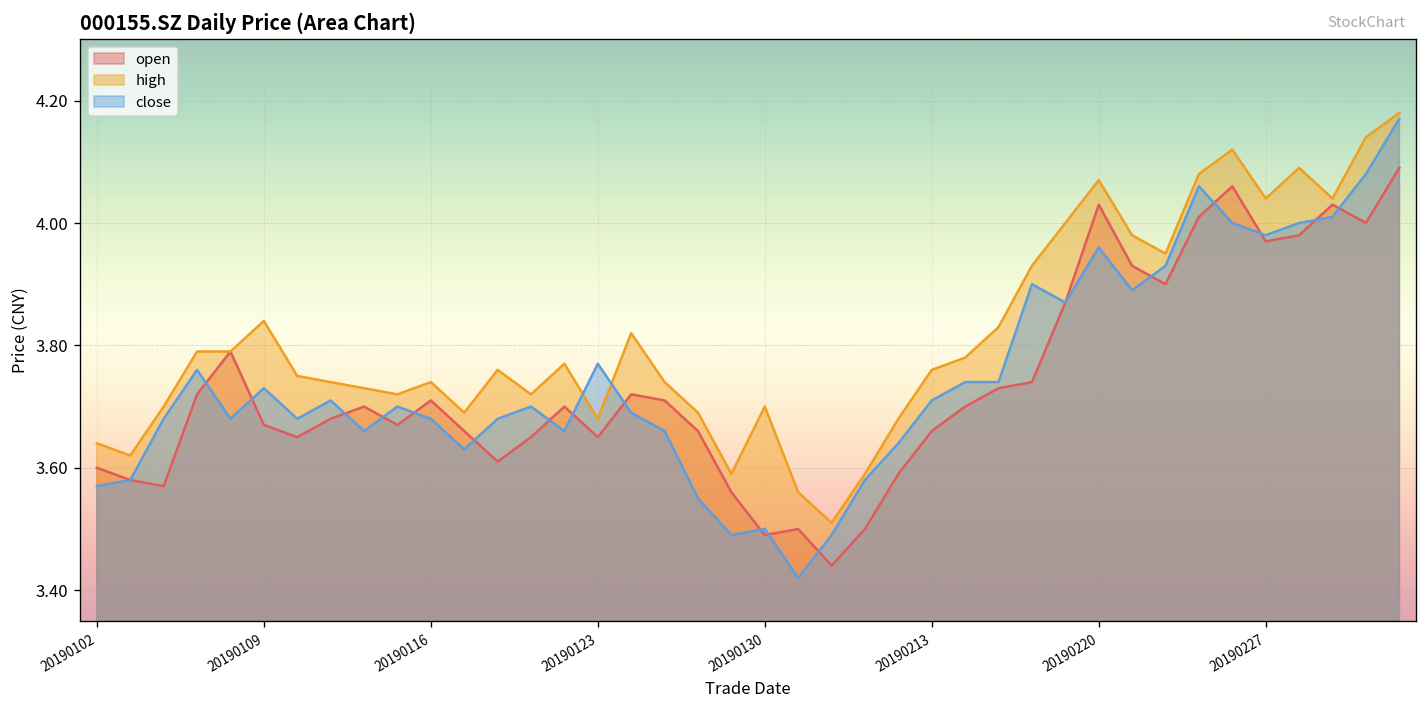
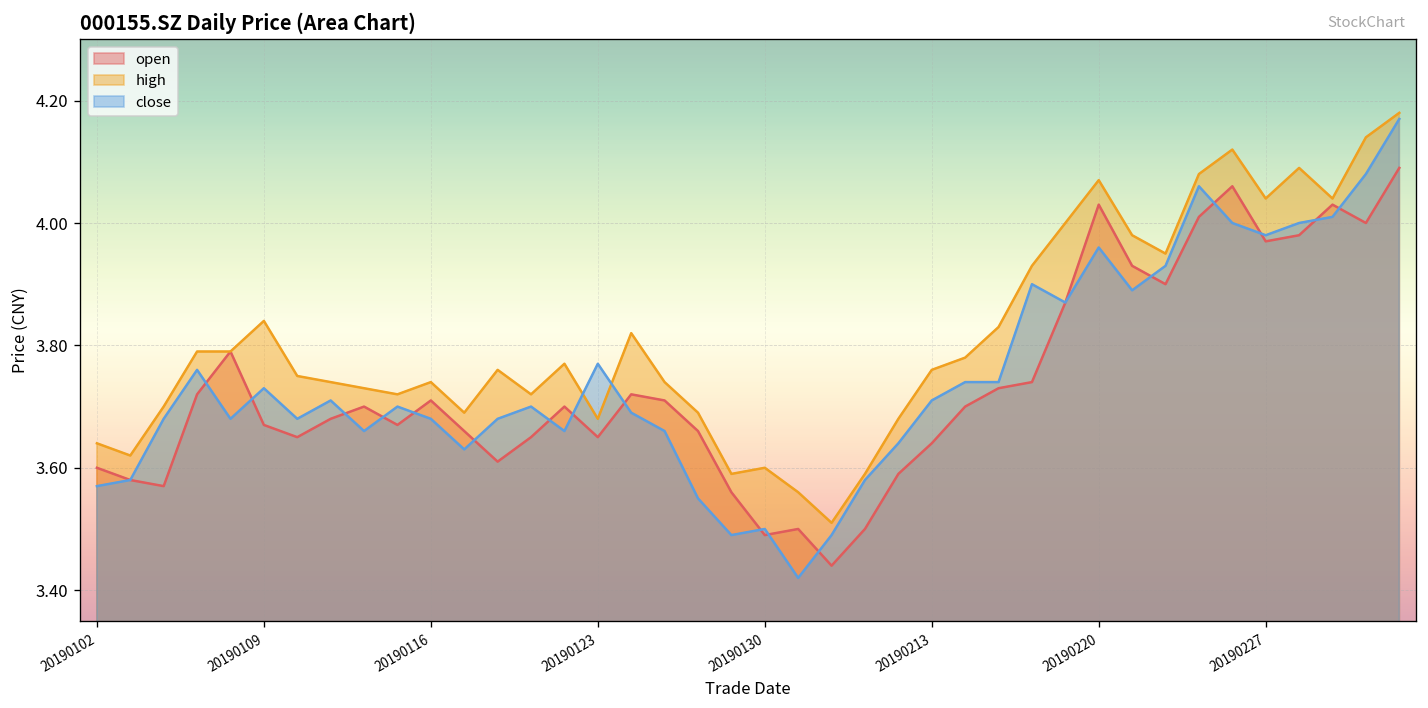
  {
    "open": {
      "20190102": 3.60,
      "20190109": 3.67,
      "20190116": 3.71,
      "20190123": 3.65,
      "20190130": 3.49,
-     "20190213": 3.66,
+     "20190213": 3.64,
      "20190220": 4.03,
      "20190227": 3.97
    },
    "high": {
      "20190102": 3.64,
      "20190109": 3.84,
      "20190116": 3.74,
      "20190123": 3.68,
-     "20190130": 3.7,
+     "20190130": 3.6,
      "20190213": 3.76,
      "20190220": 4.07,
      "20190227": 4.04
    },
    "close": {
      "20190102": 3.57,
      "20190109": 3.73,
      "20190116": 3.68,
      "20190123": 3.77,
      "20190130": 3.50,
      "20190213": 3.71,
      "20190220": 3.96,
      "20190227": 3.98
    }
  }
